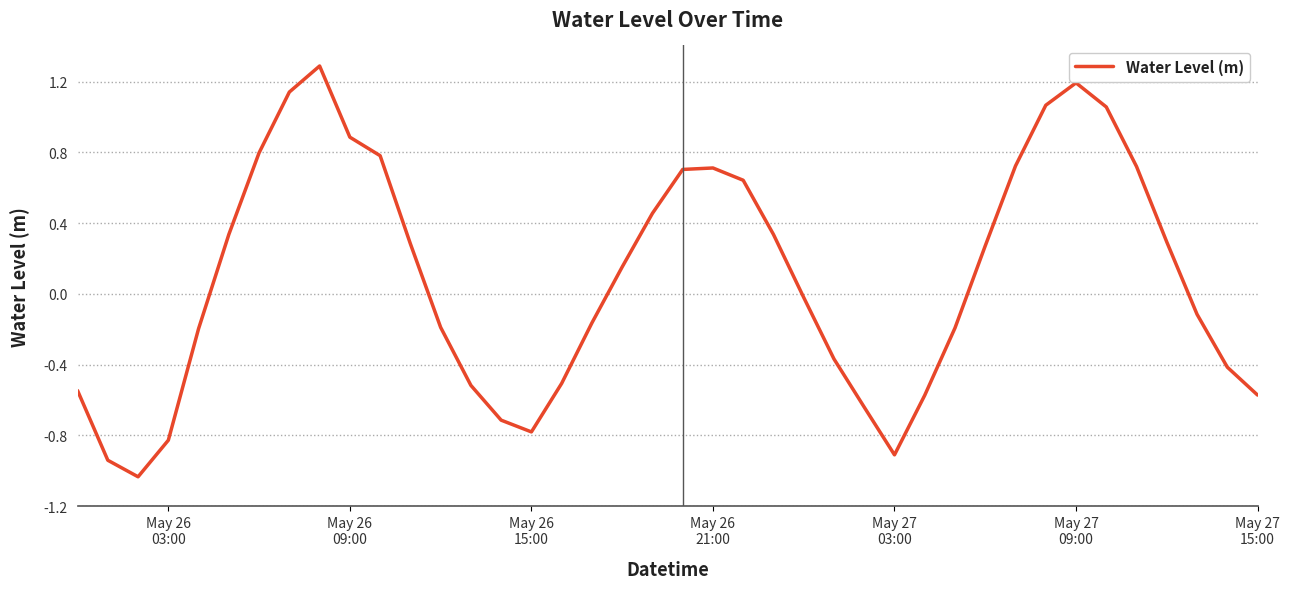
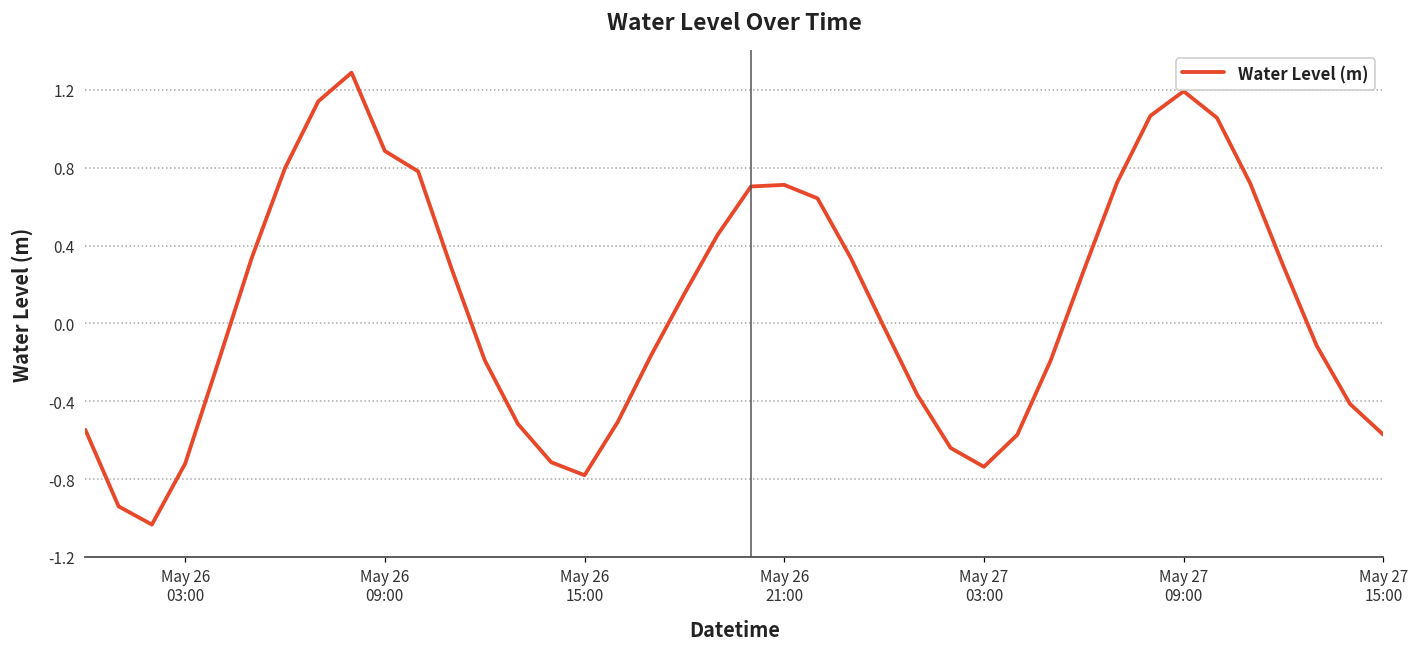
  {
-   "May 26 03:00": -0.83,
+   "May 26 03:00": -0.72,
    "May 26 09:00": 0.89,
    "May 26 15:00": -0.78,
    "May 26 21:00": 0.71,
-   "May 27 03:00": -0.91,
+   "May 27 03:00": -0.74,
    "May 27 09:00": 1.19,
    "May 27 15:00": -0.57
  }
